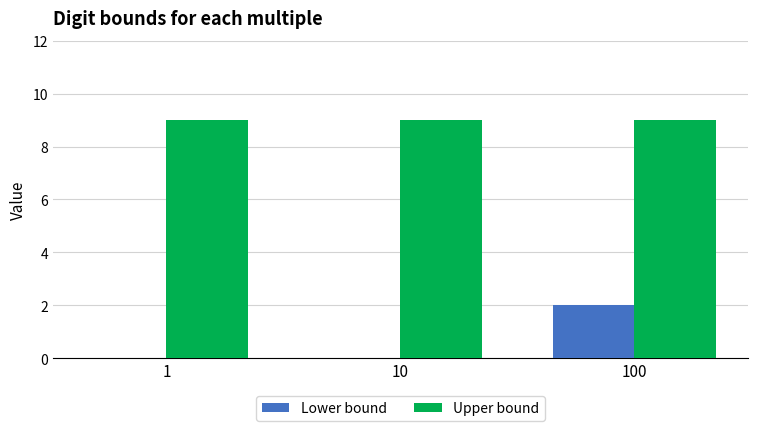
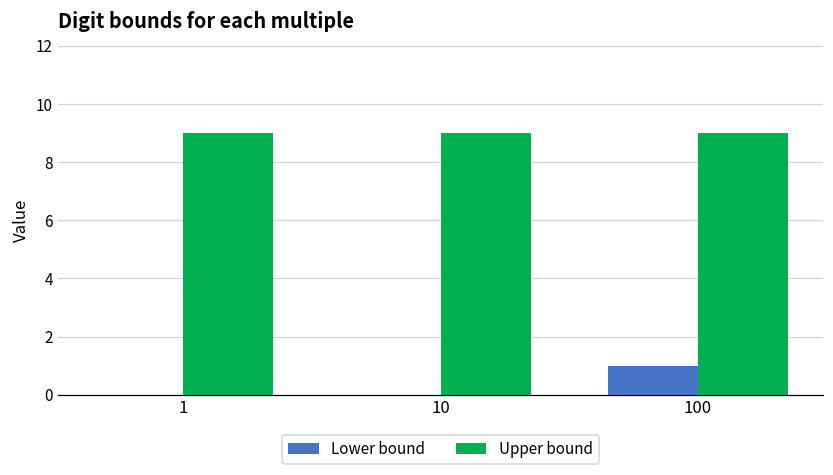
  {
    "Lower bound": {
      "1": 0,
      "10": 0,
-     "100": 2
+     "100": 1
    },
    "Upper bound": {
      "1": 9,
      "10": 9,
      "100": 9
    }
  }
